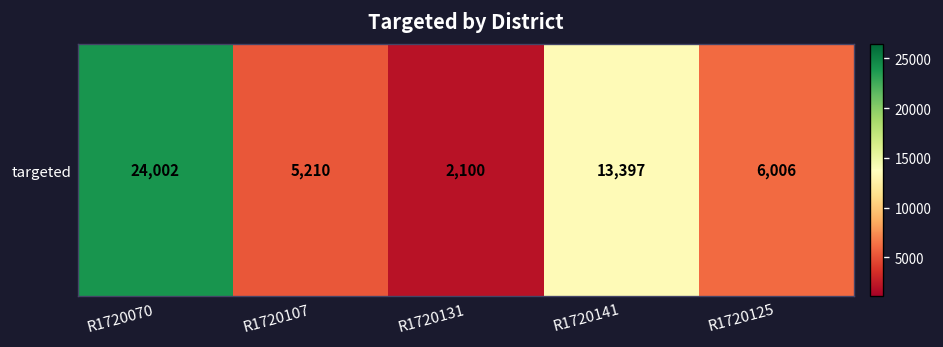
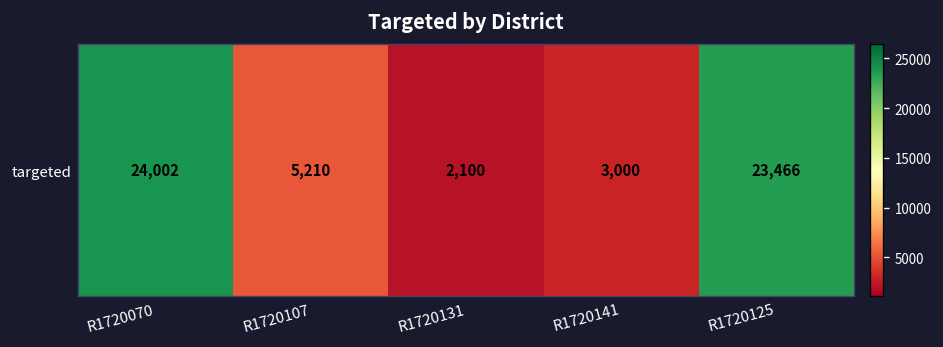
  {
    "targeted": {
      "R1720070": "24,002",
      "R1720107": "5,210",
      "R1720131": "2,100",
-     "R1720141": "13,397",
-     "R1720125": "6,006"
+     "R1720141": "3,000",
+     "R1720125": "23,466"
    }
  }
